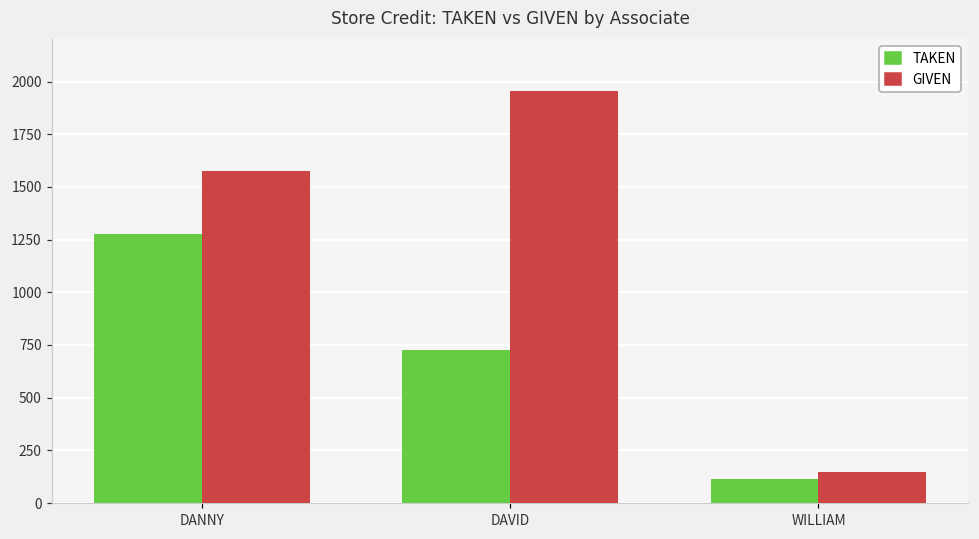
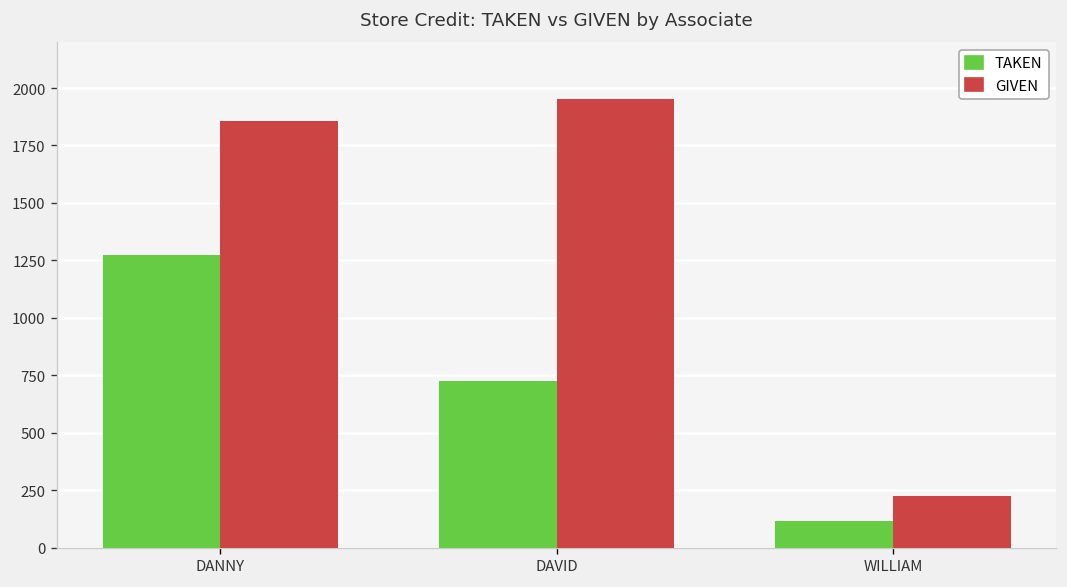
  {
    "TAKEN": {
      "DANNY": 1270,
      "DAVID": 730,
      "WILLIAM": 120
    },
    "GIVEN": {
-     "DANNY": 1580,
+     "DANNY": 1860,
      "DAVID": 1950,
-     "WILLIAM": 150
+     "WILLIAM": 230
    }
  }
